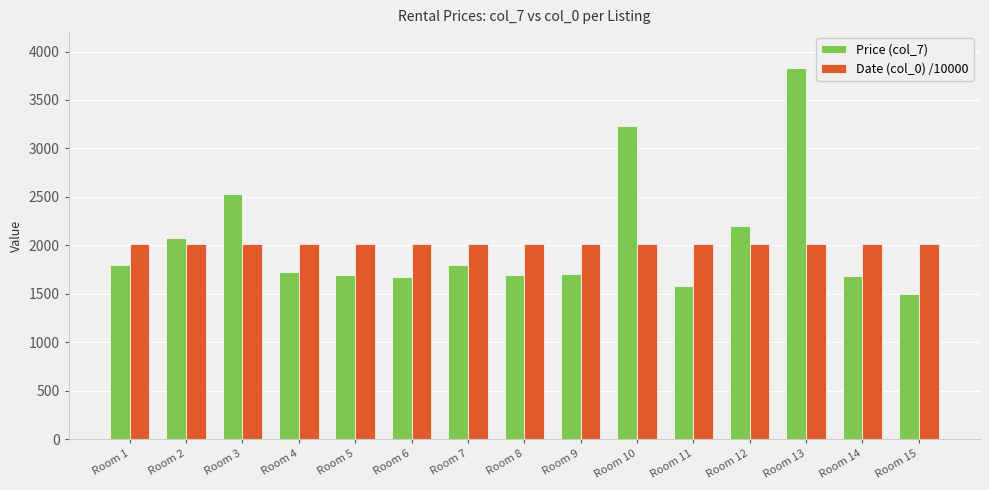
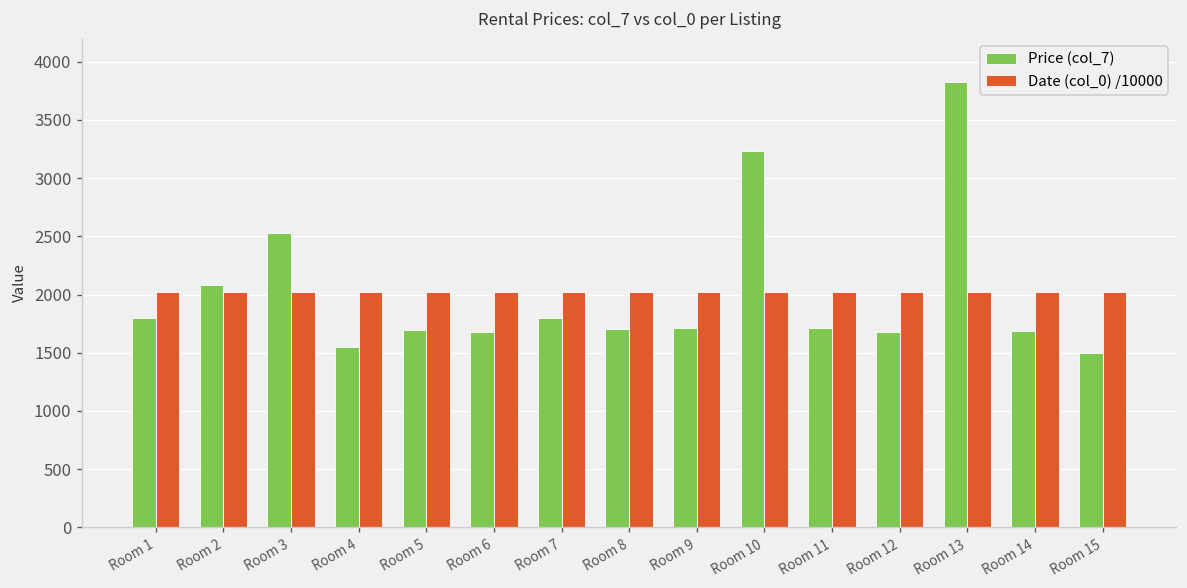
  {
    "Price (col_7)": {
      "Room 1": 1800,
      "Room 2": 2100,
      "Room 3": 2500,
-     "Room 4": 1700,
+     "Room 4": 1500,
      "Room 5": 1700,
      "Room 6": 1700,
      "Room 7": 1800,
      "Room 8": 1700,
      "Room 9": 1700,
      "Room 10": 3200,
-     "Room 11": 1600,
-     "Room 12": 2200,
+     "Room 11": 1700,
+     "Room 12": 1700,
      "Room 13": 3800,
      "Room 14": 1700,
      "Room 15": 1500
    },
    "Date (col_0) /10000": {
      "Room 1": 2000,
      "Room 2": 2000,
      "Room 3": 2000,
      "Room 4": 2000,
      "Room 5": 2000,
      "Room 6": 2000,
      "Room 7": 2000,
      "Room 8": 2000,
      "Room 9": 2000,
      "Room 10": 2000,
      "Room 11": 2000,
      "Room 12": 2000,
      "Room 13": 2000,
      "Room 14": 2000,
      "Room 15": 2000
    }
  }
